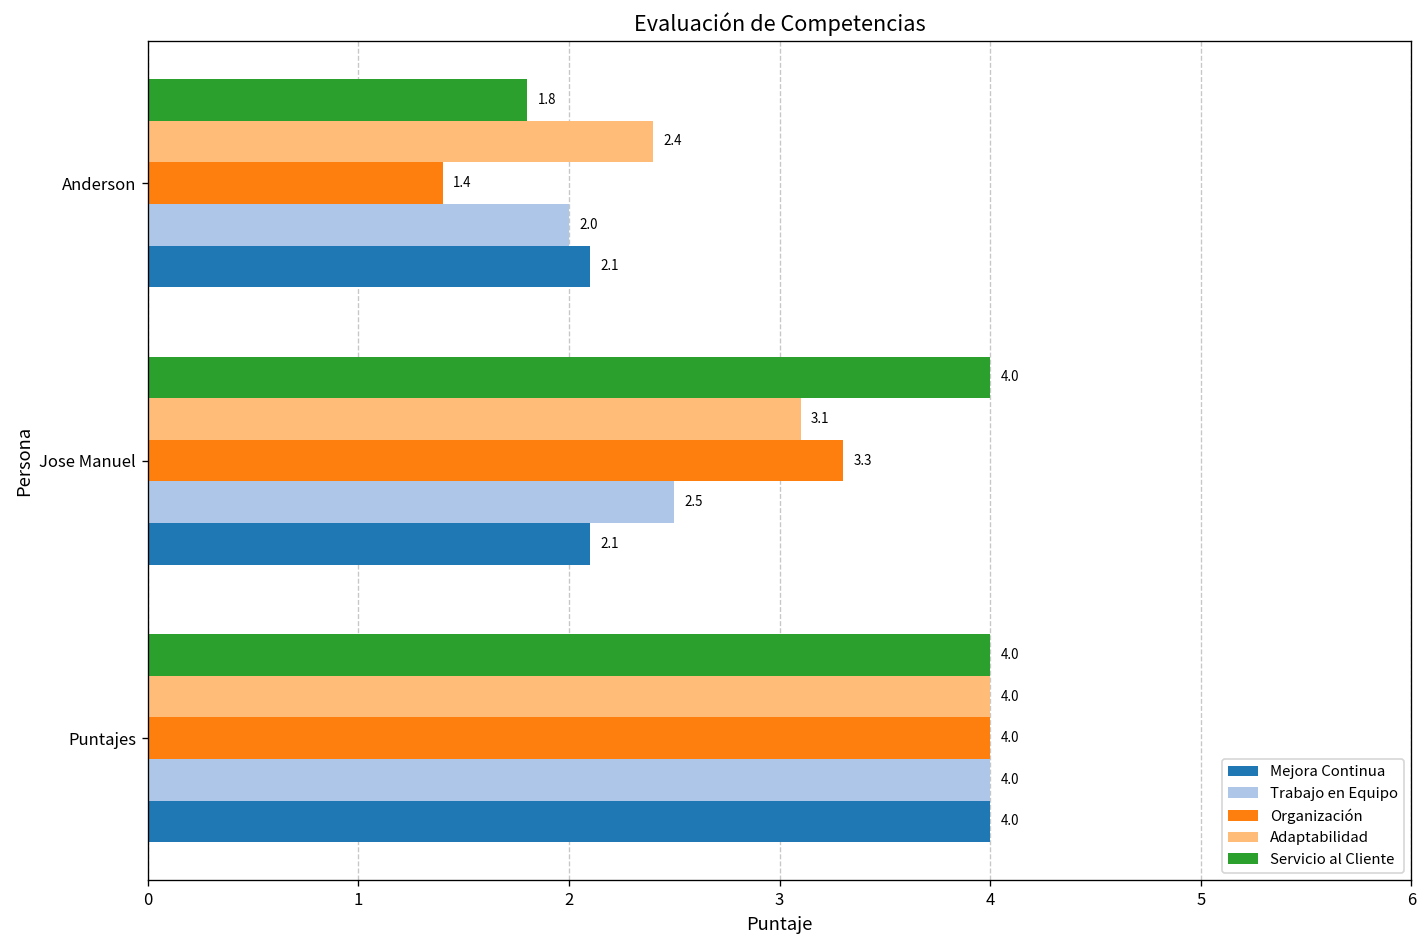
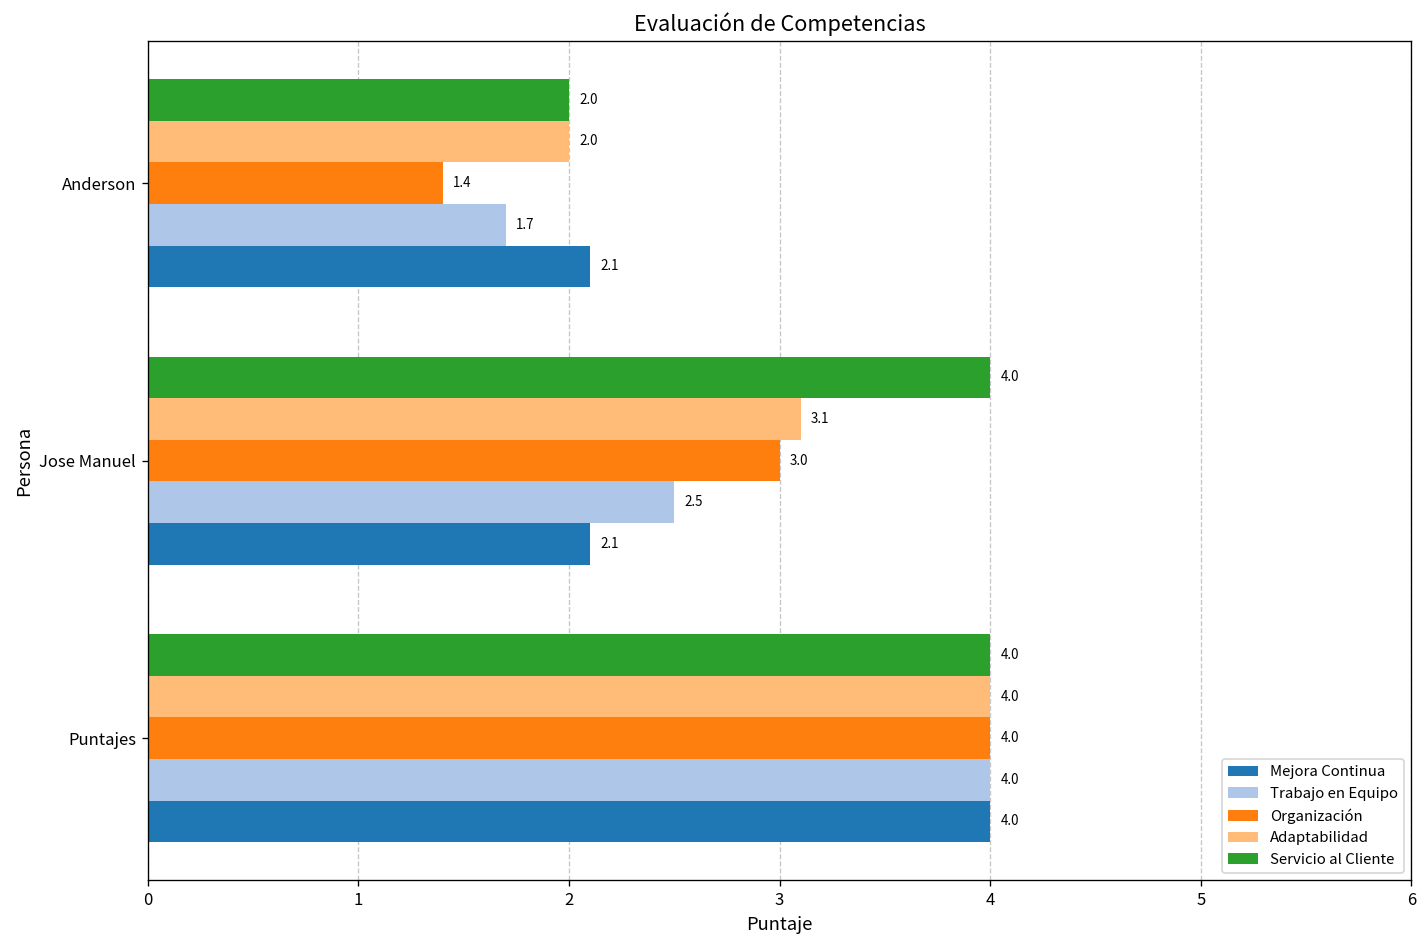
  {
    "Mejora Continua": {
      "Anderson": 2.1,
      "Jose Manuel": 2.1,
      "Puntajes": 4.0
    },
    "Trabajo en Equipo": {
-     "Anderson": 2.0,
+     "Anderson": 1.7,
      "Jose Manuel": 2.5,
      "Puntajes": 4.0
    },
    "Organización": {
      "Anderson": 1.4,
-     "Jose Manuel": 3.3,
+     "Jose Manuel": 3.0,
      "Puntajes": 4.0
    },
    "Adaptabilidad": {
-     "Anderson": 2.4,
+     "Anderson": 2.0,
      "Jose Manuel": 3.1,
      "Puntajes": 4.0
    },
    "Servicio al Cliente": {
-     "Anderson": 1.8,
+     "Anderson": 2.0,
      "Jose Manuel": 4.0,
      "Puntajes": 4.0
    }
  }
